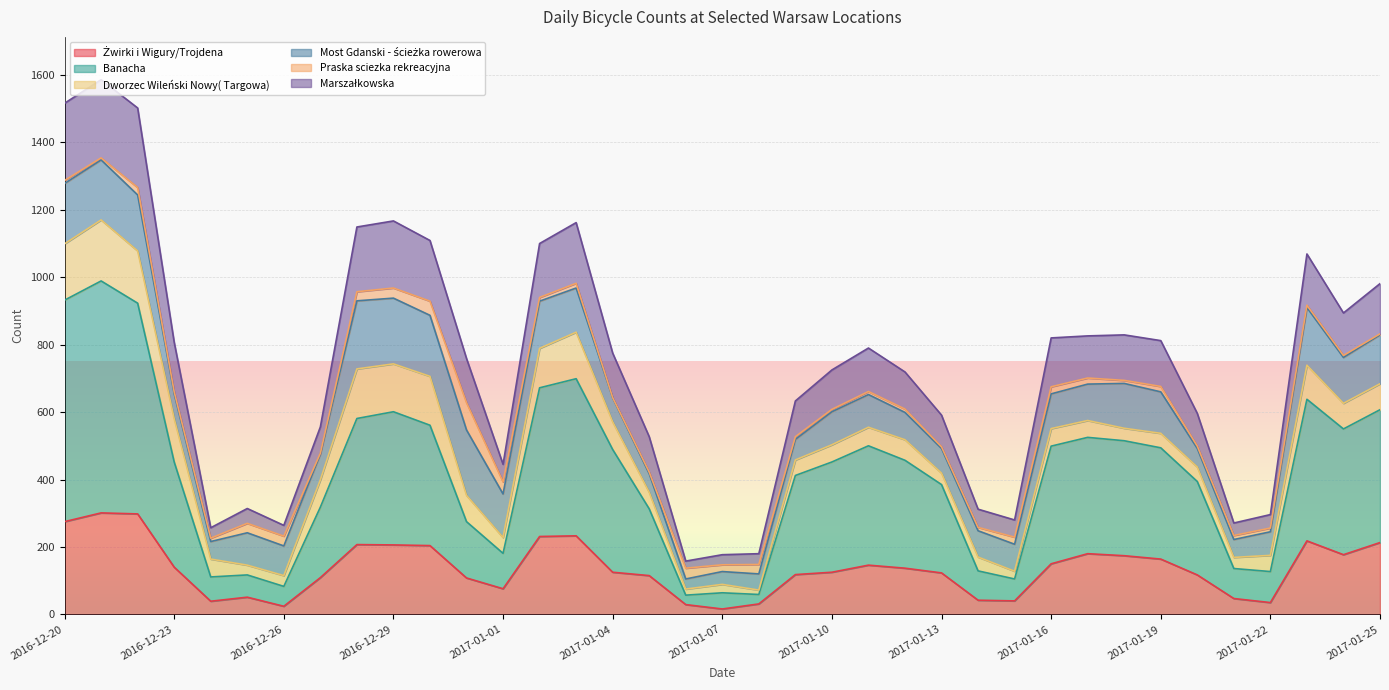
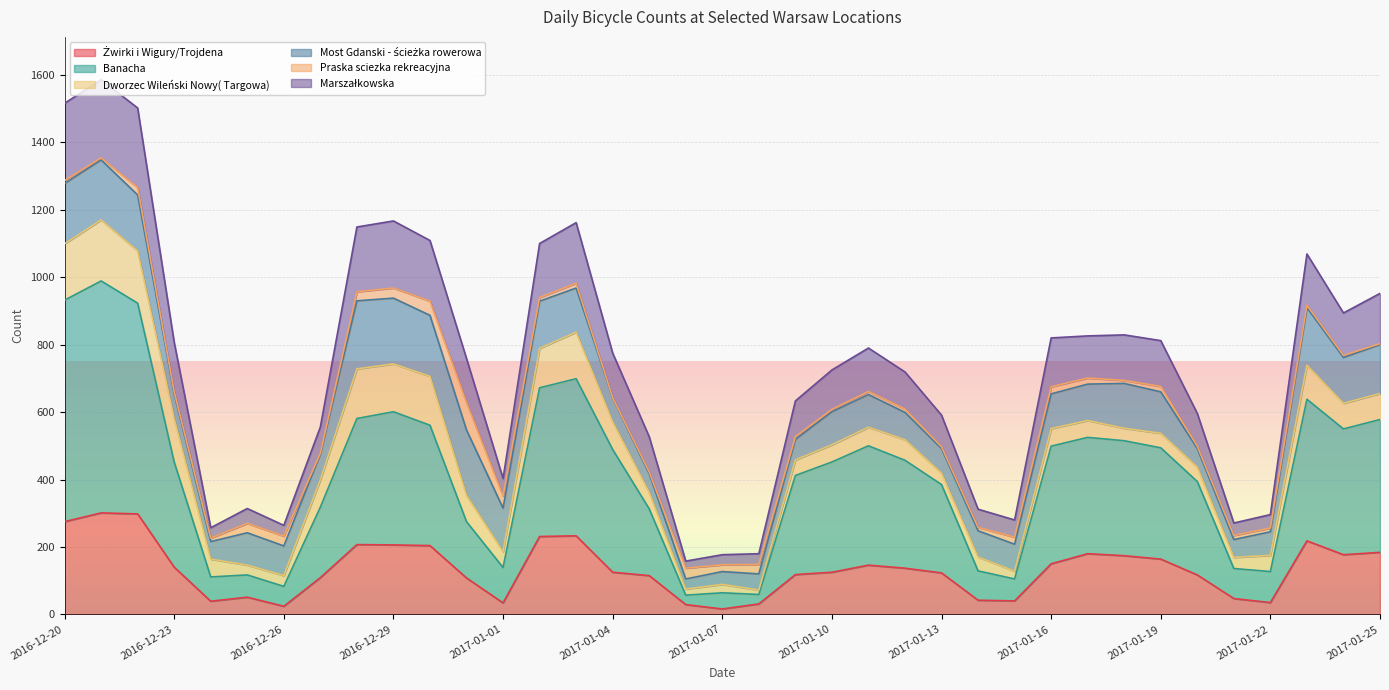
  {
    "Żwirki i Wigury/Trojdena": {
      "2016-12-20": 280,
      "2016-12-23": 140,
      "2016-12-26": 20,
      "2016-12-29": 210,
-     "2017-01-01": 80,
+     "2017-01-01": 30,
      "2017-01-04": 130,
      "2017-01-07": 20,
      "2017-01-10": 130,
      "2017-01-13": 120,
      "2017-01-16": 150,
      "2017-01-19": 160,
      "2017-01-22": 40,
-     "2017-01-25": 210
+     "2017-01-25": 180
    }
  }
